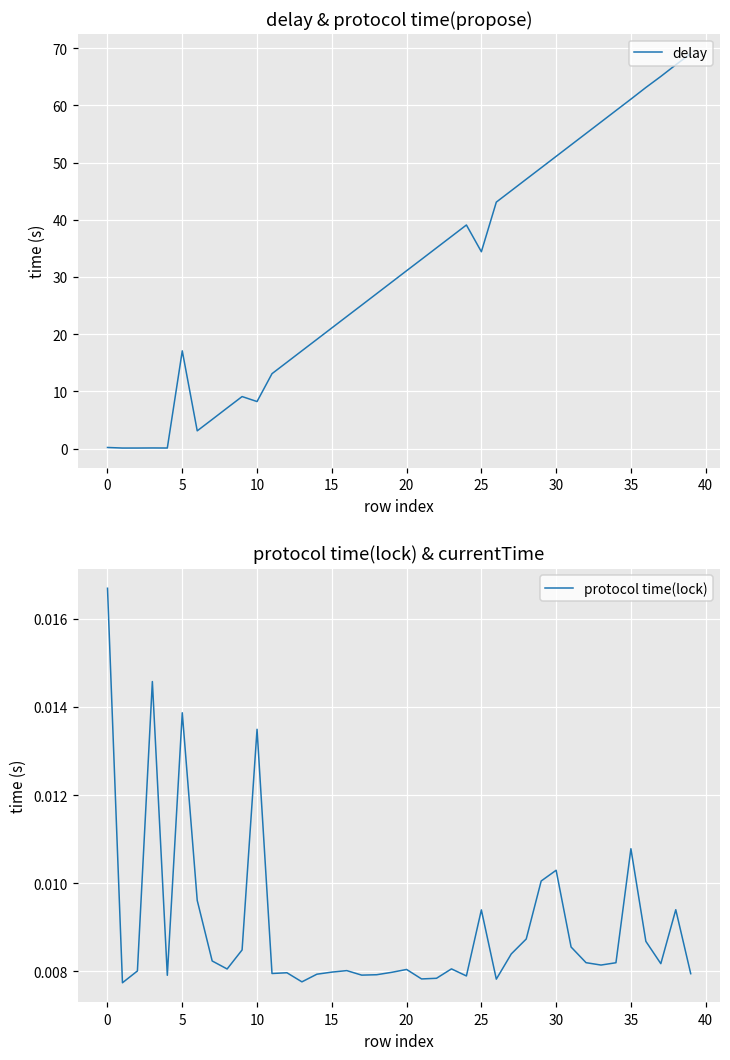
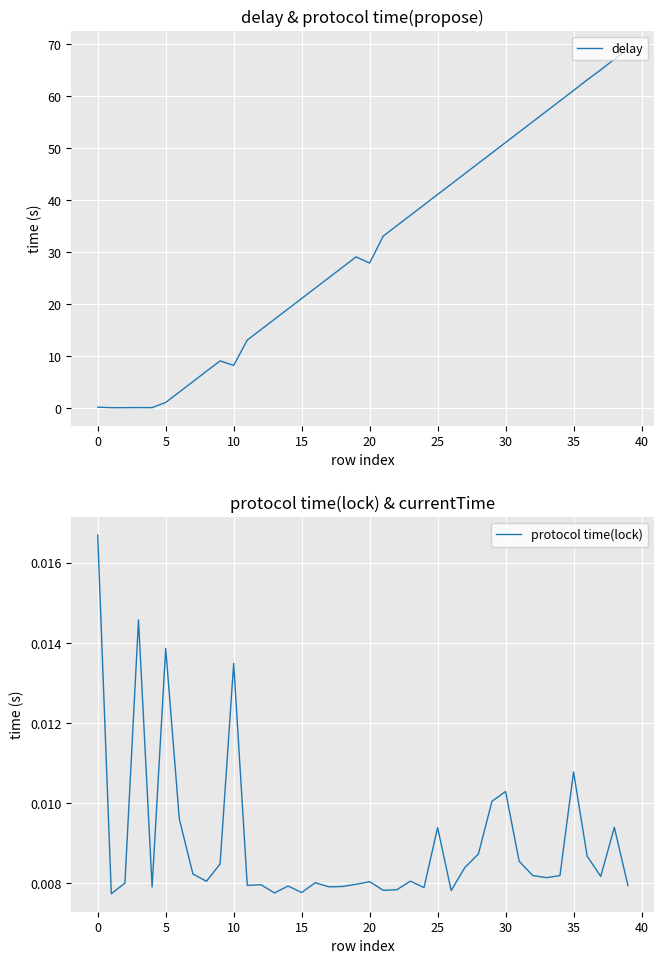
  {
    "delay & protocol time(propose)": {
      "0": 0,
-     "5": 17,
+     "5": 1,
      "10": 8,
      "15": 21,
-     "20": 31,
-     "25": 34,
+     "20": 28,
+     "25": 41,
      "30": 51,
      "35": 61
    },
    "protocol time(lock) & currentTime": {
      "0": 0.0167,
      "5": 0.0139,
      "10": 0.0135,
-     "15": 0.0080,
+     "15": 0.0078,
      "20": 0.0080,
      "25": 0.0094,
      "30": 0.0103,
      "35": 0.0108
    }
  }
